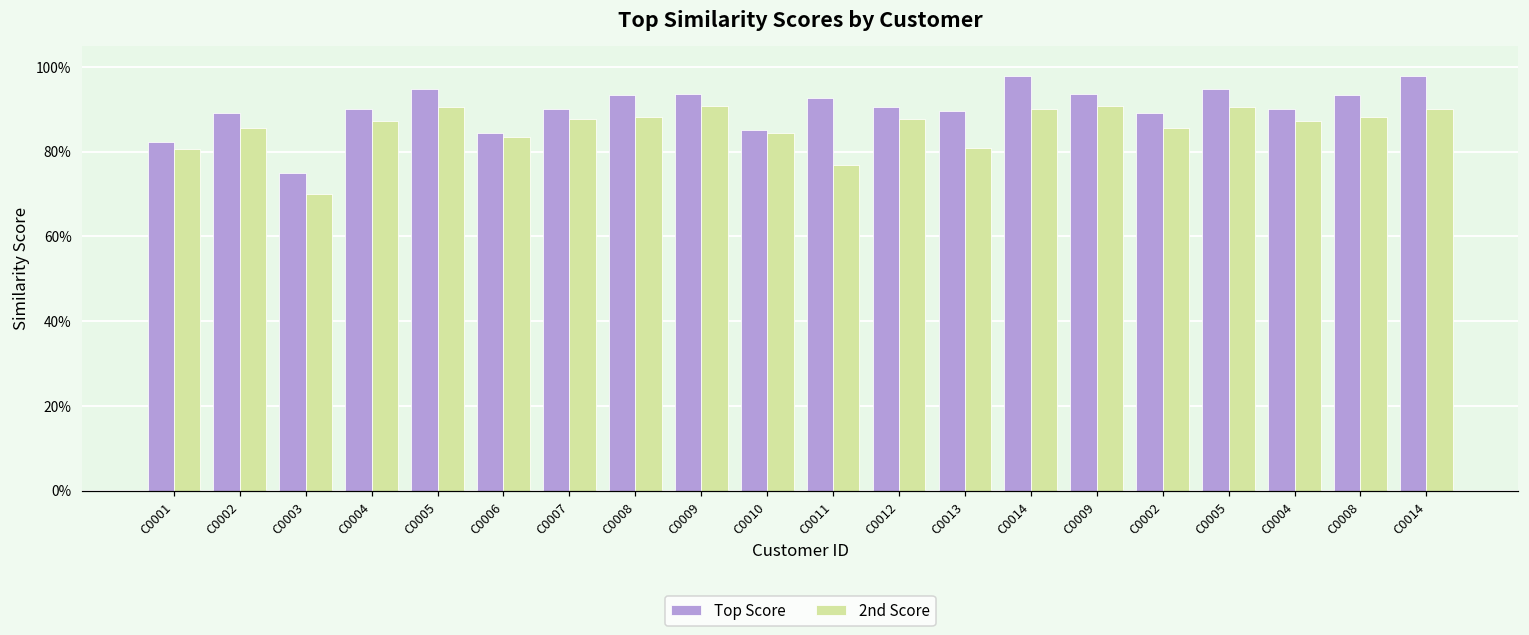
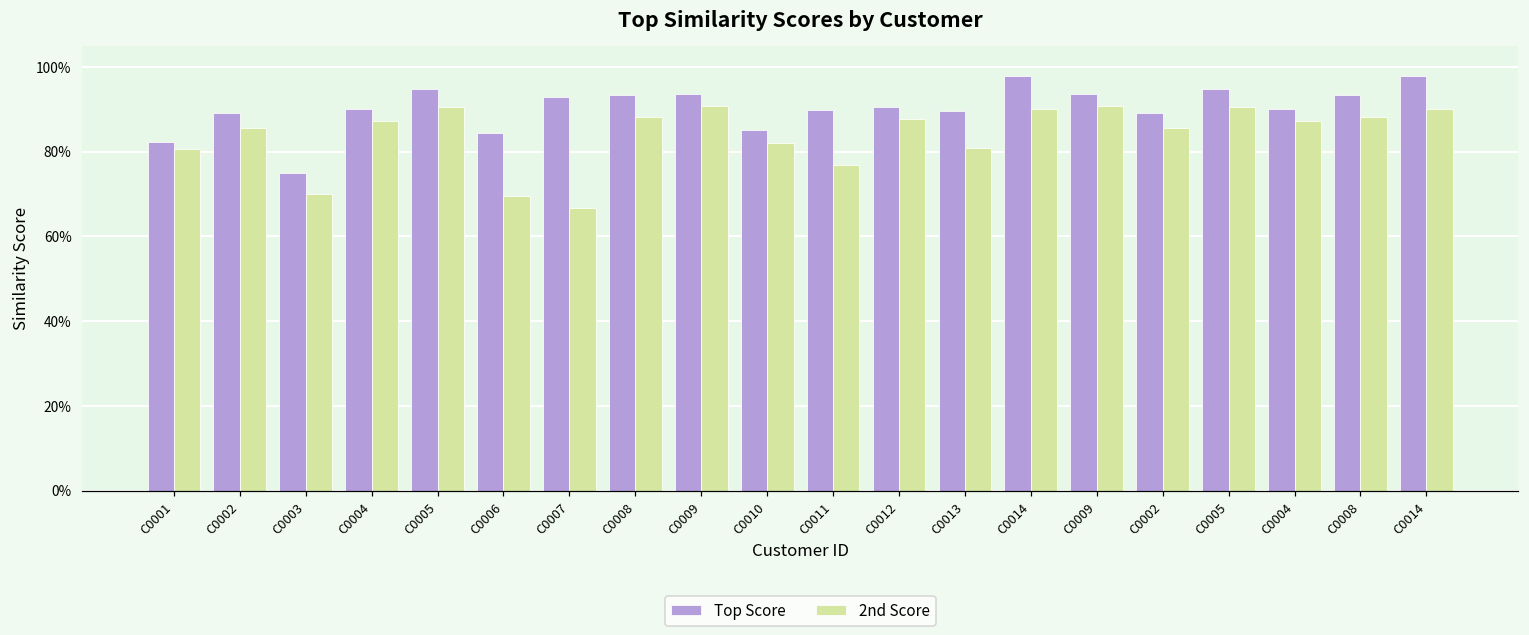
  {
    "Top Score": {
      "C0001": "82%",
      "C0003": "75%",
      "C0006": "84%",
-     "C0007": "90%",
+     "C0007": "93%",
      "C0010": "85%",
-     "C0011": "93%",
+     "C0011": "90%",
      "C0012": "91%",
      "C0013": "90%"
    },
    "2nd Score": {
      "C0001": "81%",
      "C0003": "70%",
-     "C0006": "83%",
-     "C0007": "88%",
-     "C0010": "84%",
+     "C0006": "70%",
+     "C0007": "67%",
+     "C0010": "82%",
      "C0011": "77%",
      "C0012": "88%",
      "C0013": "81%"
    }
  }
